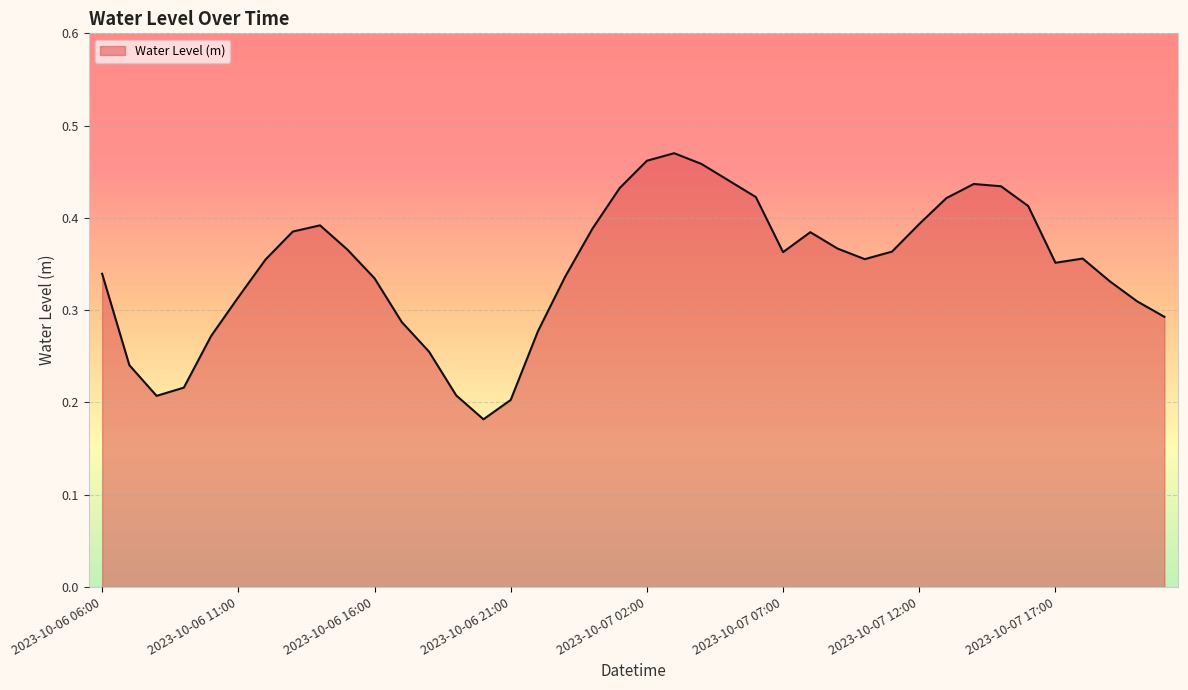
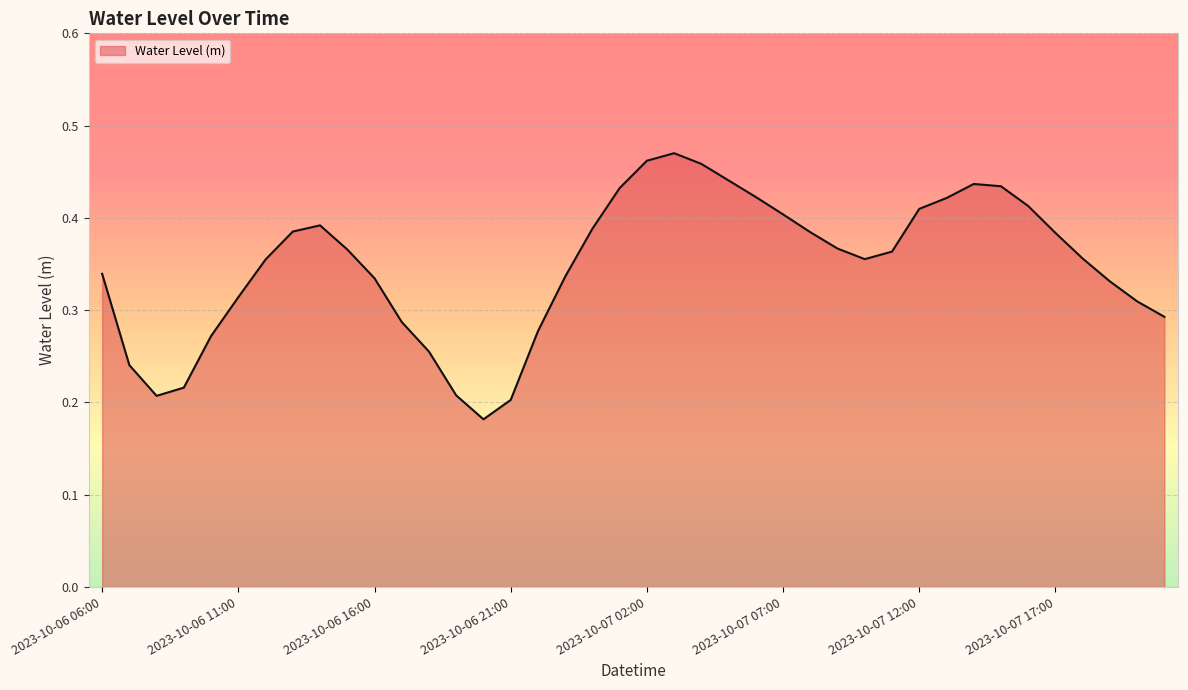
  {
    "2023-10-06 06:00": 0.34,
    "2023-10-06 11:00": 0.31,
    "2023-10-06 16:00": 0.33,
    "2023-10-06 21:00": 0.20,
    "2023-10-07 02:00": 0.46,
-   "2023-10-07 07:00": 0.36,
-   "2023-10-07 12:00": 0.39,
-   "2023-10-07 17:00": 0.35
+   "2023-10-07 07:00": 0.40,
+   "2023-10-07 12:00": 0.41,
+   "2023-10-07 17:00": 0.38
  }
